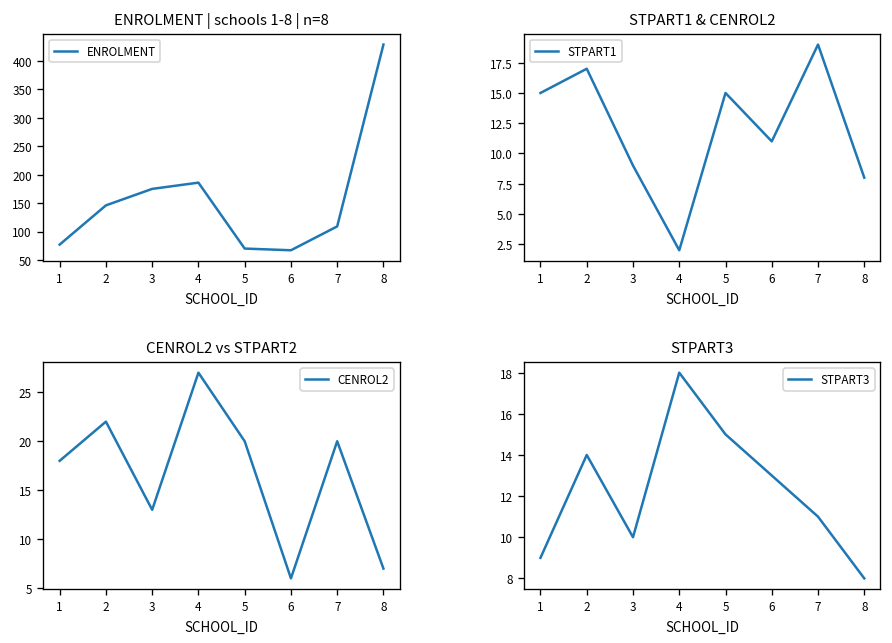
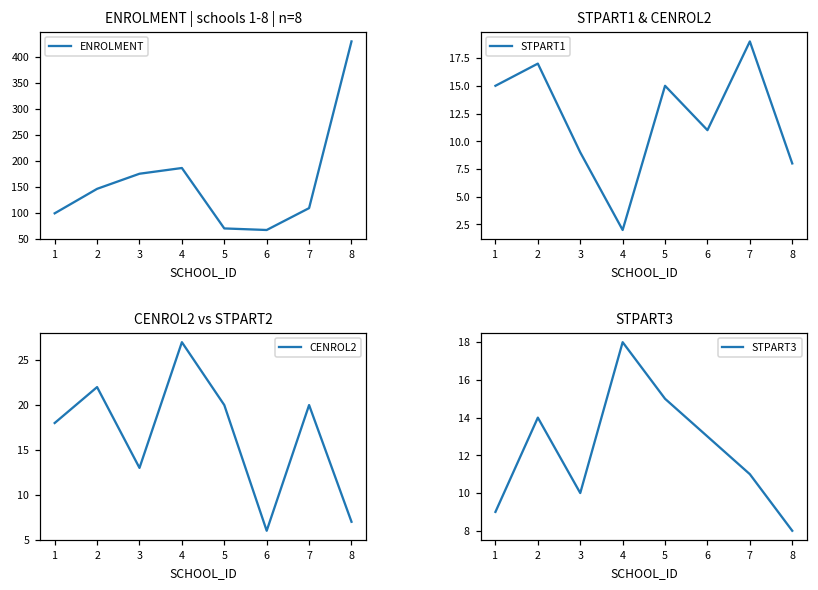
  {
    "ENROLMENT | schools 1-8 | n=8": {
-     "1": 80,
+     "1": 100,
      "2": 150,
      "3": 180,
      "4": 190,
      "5": 70,
      "6": 70,
      "7": 110,
      "8": 430
    },
    "STPART1 & CENROL2": {
      "1": 15.0,
      "2": 17.0,
      "3": 9.0,
      "4": 2.0,
      "5": 15.0,
      "6": 11.0,
      "7": 19.0,
      "8": 8.0
    },
    "CENROL2 vs STPART2": {
      "1": 18,
      "2": 22,
      "3": 13,
      "4": 27,
      "5": 20,
      "6": 6,
      "7": 20,
      "8": 7
    },
    "STPART3": {
      "1": 9.0,
      "2": 14.0,
      "3": 10.0,
      "4": 18.0,
      "5": 15.0,
      "6": 13.0,
      "7": 11.0,
      "8": 8.0
    }
  }
